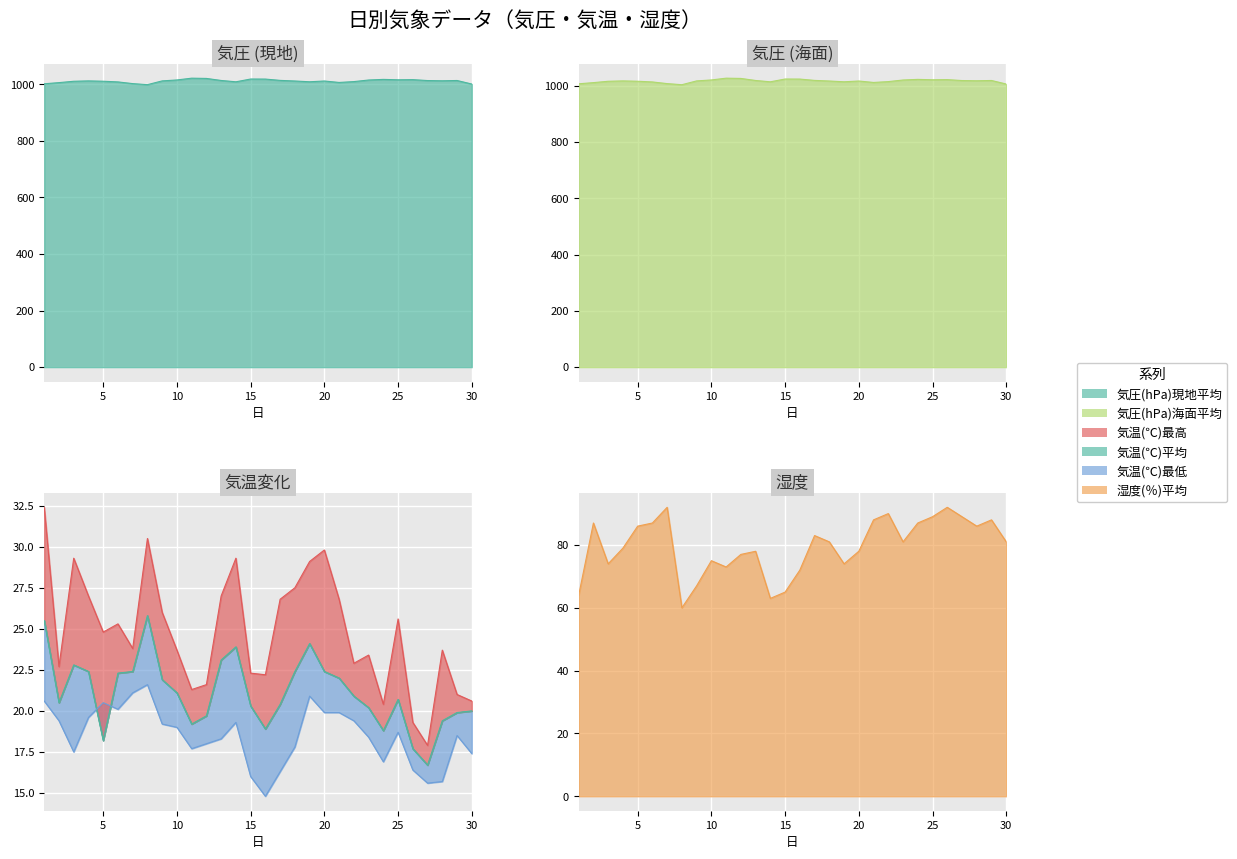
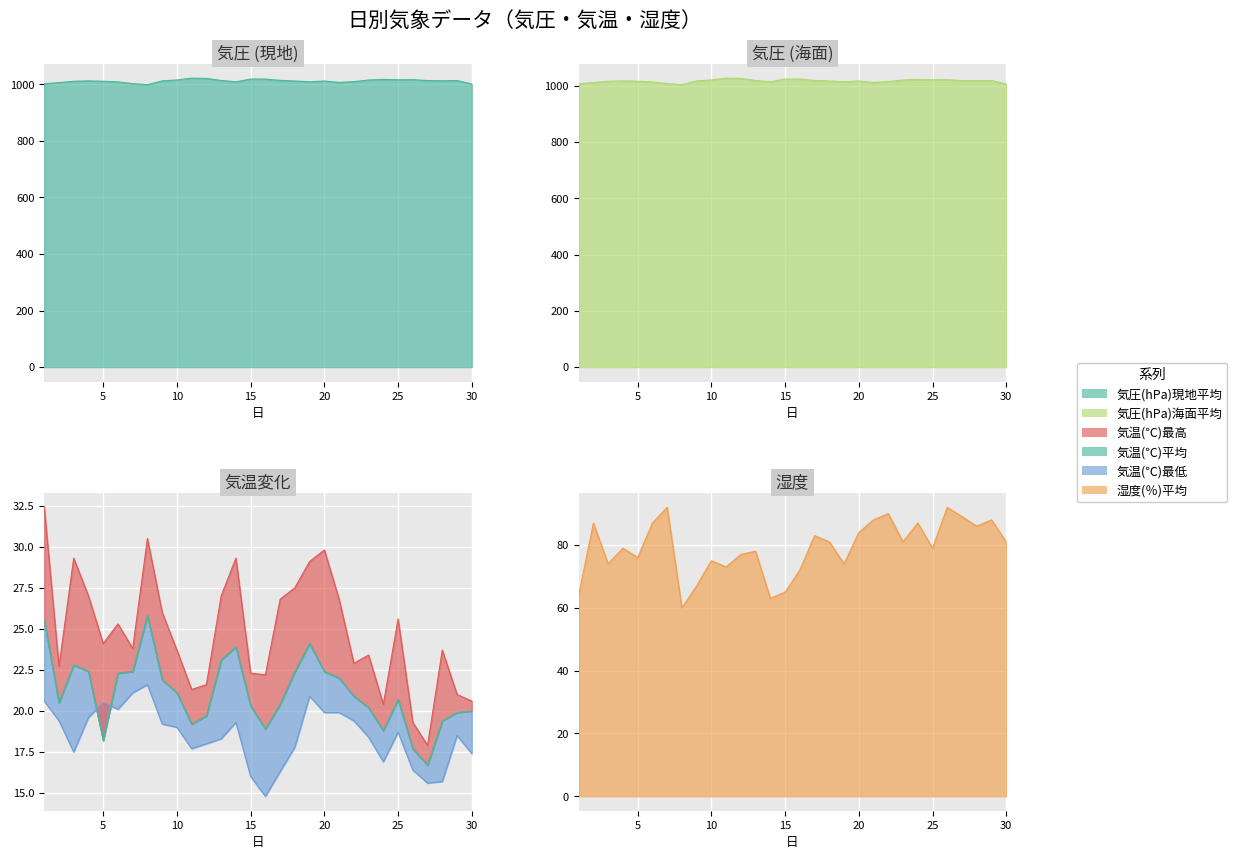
  {
    "気圧 (現地)": {
      "5": 1010,
      "10": 1020,
      "15": 1020,
      "20": 1010,
      "25": 1020,
      "30": 1000
    },
    "気圧 (海面)": {
      "5": 1020,
      "10": 1020,
      "15": 1020,
      "20": 1020,
      "25": 1020,
      "30": 1010
    },
    "気温変化": {
      "気温(℃)平均": {
        "5": 18.2
      },
      "気温(℃)最高": {
-       "5": 24.8,
+       "5": 24.1,
        "10": 23.7,
        "15": 22.3,
        "20": 29.8,
        "25": 25.6,
        "30": 20.6
      }
    },
    "湿度": {
-     "5": 86,
+     "5": 76,
      "10": 75,
      "15": 65,
-     "20": 78,
-     "25": 89,
+     "20": 84,
+     "25": 79,
      "30": 81
    }
  }
